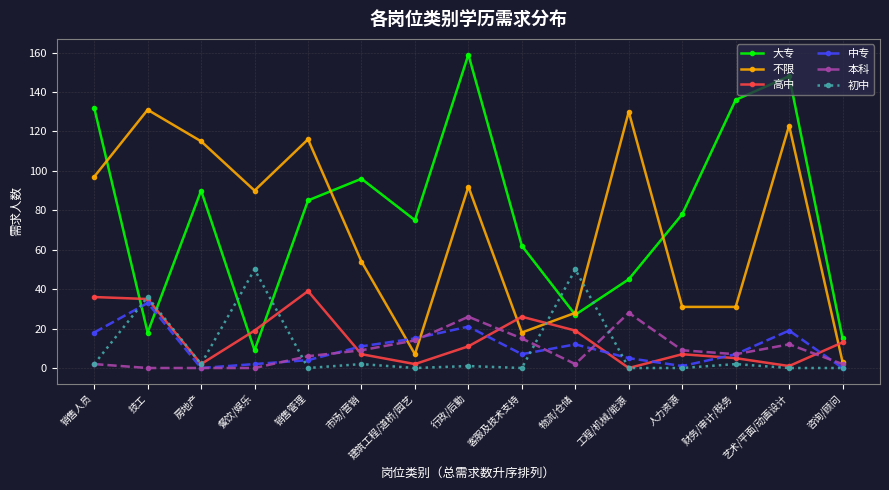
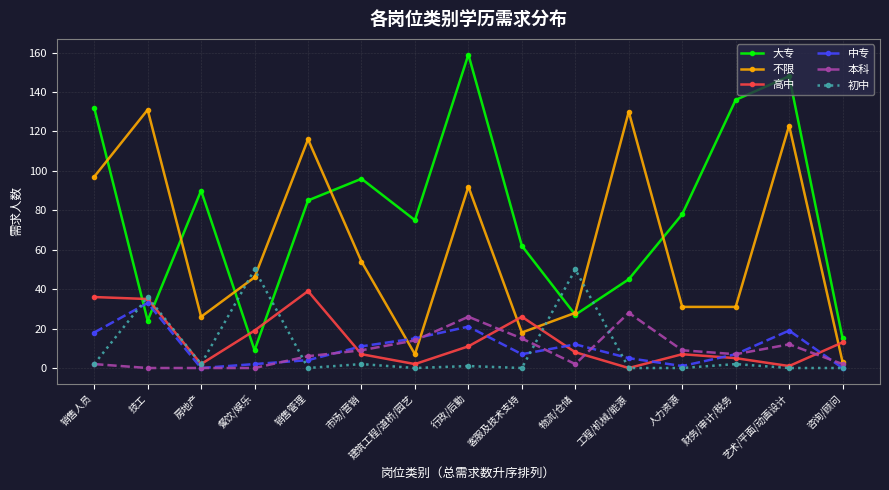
  {
    "大专": {
      "销售人员": 132,
-     "技工": 18,
+     "技工": 24,
      "房地产": 90,
      "餐饮/娱乐": 9,
      "销售管理": 85,
      "市场/营销": 96,
      "建筑工程/道桥/园艺": 75,
      "行政/后勤": 159,
      "客服及技术支持": 62,
      "工程/机械/能源": 45,
      "人力资源": 78,
      "财务/审计/税务": 136,
      "咨询/顾问": 15
    },
    "不限": {
      "销售人员": 97,
      "技工": 131,
-     "房地产": 115,
-     "餐饮/娱乐": 90,
+     "房地产": 26,
+     "餐饮/娱乐": 46,
      "销售管理": 116,
      "市场/营销": 54,
      "建筑工程/道桥/园艺": 7,
      "行政/后勤": 92,
      "客服及技术支持": 18,
      "工程/机械/能源": 130,
      "人力资源": 31,
      "财务/审计/税务": 31,
      "艺术/平面/动画设计": 123
    },
    "高中": {
      "销售人员": 36,
      "餐饮/娱乐": 19,
      "销售管理": 39,
      "市场/营销": 7,
      "建筑工程/道桥/园艺": 2,
      "行政/后勤": 11,
      "客服及技术支持": 26,
-     "物流/仓储": 19,
+     "物流/仓储": 8,
      "人力资源": 7,
      "财务/审计/税务": 5,
      "咨询/顾问": 13
    },
    "中专": {
      "销售人员": 18,
      "技工": 33,
      "餐饮/娱乐": 2,
      "销售管理": 4,
      "市场/营销": 11,
      "行政/后勤": 21,
      "客服及技术支持": 7,
      "物流/仓储": 12,
      "工程/机械/能源": 5,
      "艺术/平面/动画设计": 19
    },
    "本科": {
      "技工": 0,
      "餐饮/娱乐": 0,
      "销售管理": 6,
      "市场/营销": 9,
      "行政/后勤": 26,
      "客服及技术支持": 15,
      "物流/仓储": 2,
      "工程/机械/能源": 28,
      "人力资源": 9,
      "艺术/平面/动画设计": 12
    },
    "初中": {
      "餐饮/娱乐": 50,
      "销售管理": 0,
      "市场/营销": 2,
      "建筑工程/道桥/园艺": 0,
      "行政/后勤": 1,
      "客服及技术支持": 0,
      "物流/仓储": 50,
      "财务/审计/税务": 2
    }
  }
